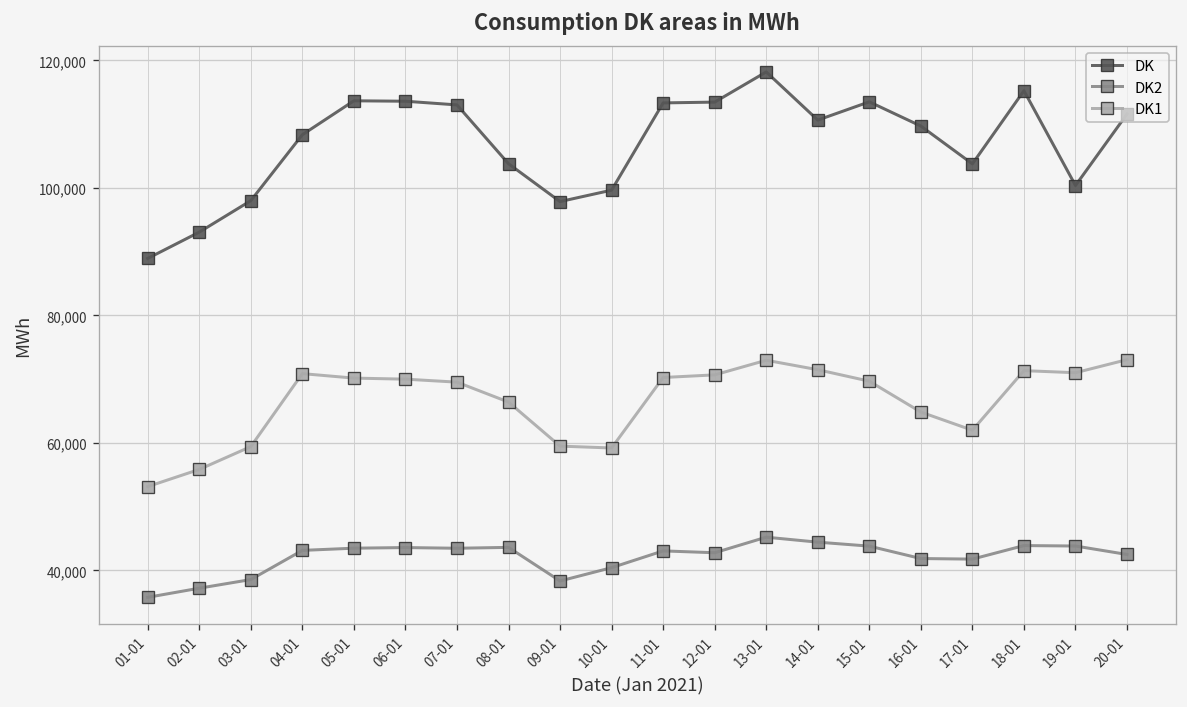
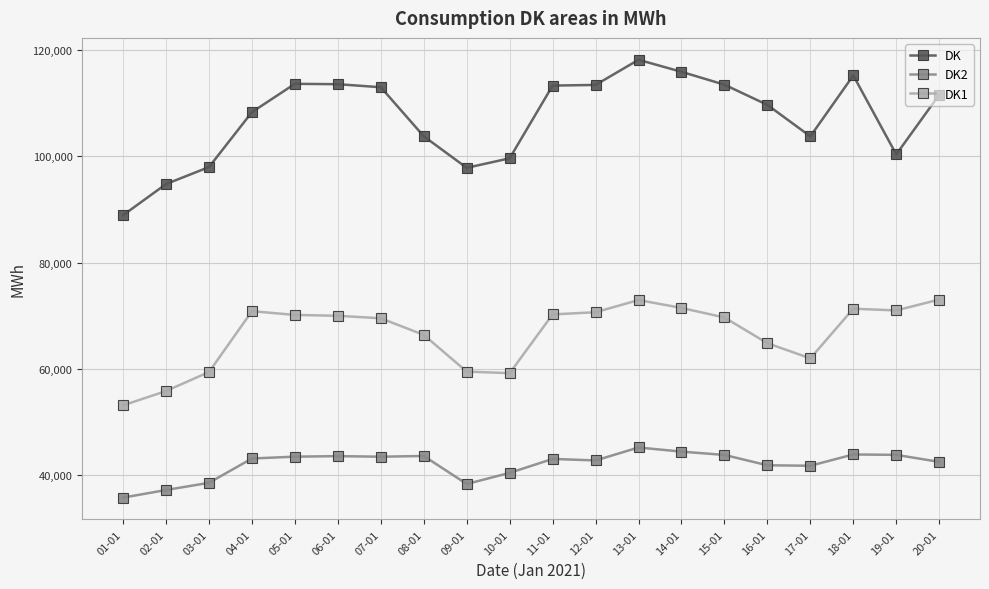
  {
    "DK": {
      "01-01": "89,000",
-     "02-01": "93,000",
+     "02-01": "95,000",
      "03-01": "98,000",
      "04-01": "108,000",
      "05-01": "114,000",
      "06-01": "114,000",
      "07-01": "113,000",
      "08-01": "104,000",
      "09-01": "98,000",
      "10-01": "100,000",
      "11-01": "113,000",
      "12-01": "113,000",
      "13-01": "118,000",
-     "14-01": "111,000",
+     "14-01": "116,000",
      "15-01": "114,000",
      "16-01": "110,000",
      "17-01": "104,000",
      "18-01": "115,000",
      "19-01": "100,000"
    }
  }
